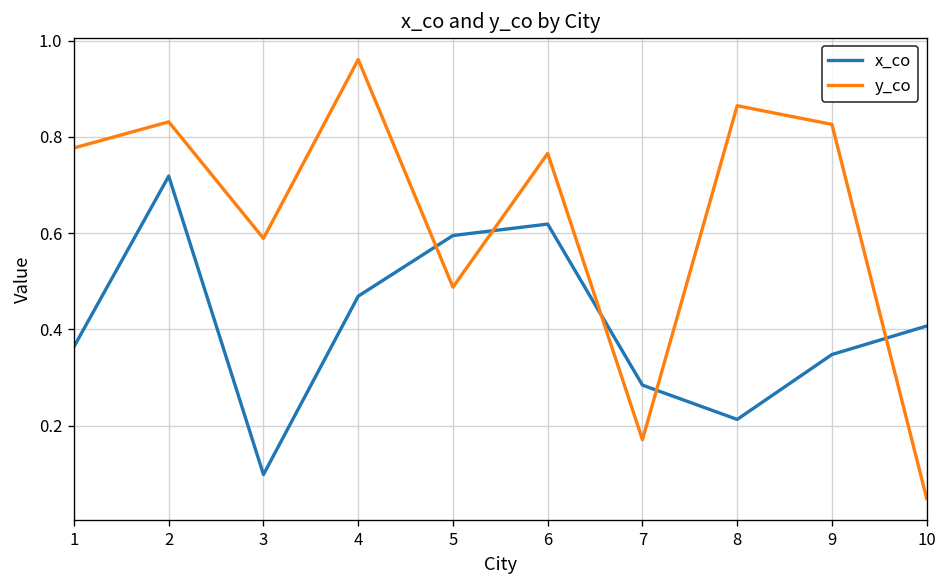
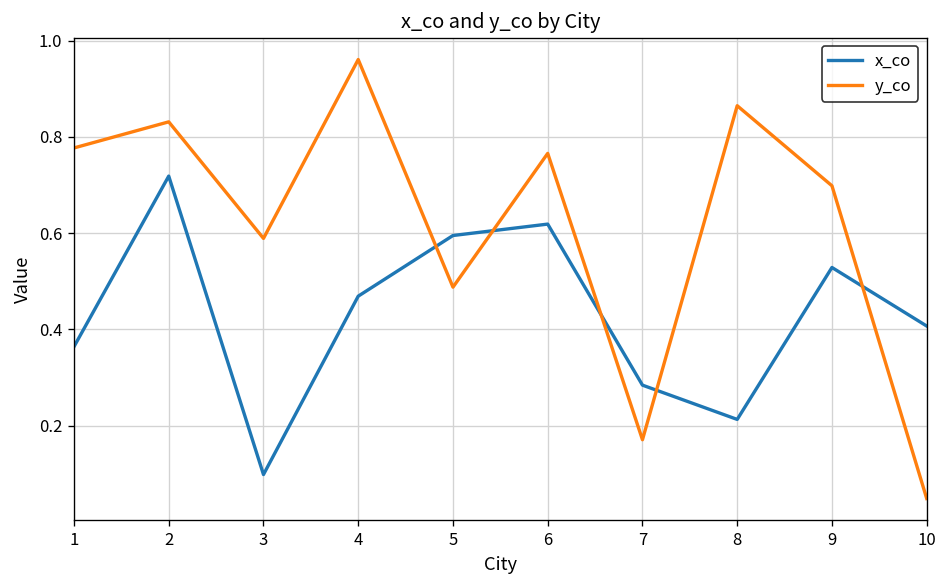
  {
    "x_co": {
      "1": 0.36,
      "2": 0.72,
      "3": 0.10,
      "4": 0.47,
      "5": 0.60,
      "6": 0.62,
      "7": 0.28,
      "8": 0.21,
-     "9": 0.35,
+     "9": 0.53,
      "10": 0.41
    },
    "y_co": {
      "1": 0.78,
      "2": 0.83,
      "3": 0.59,
      "4": 0.96,
      "5": 0.49,
      "6": 0.77,
      "7": 0.17,
      "8": 0.86,
-     "9": 0.83,
+     "9": 0.70,
      "10": 0.05
    }
  }
